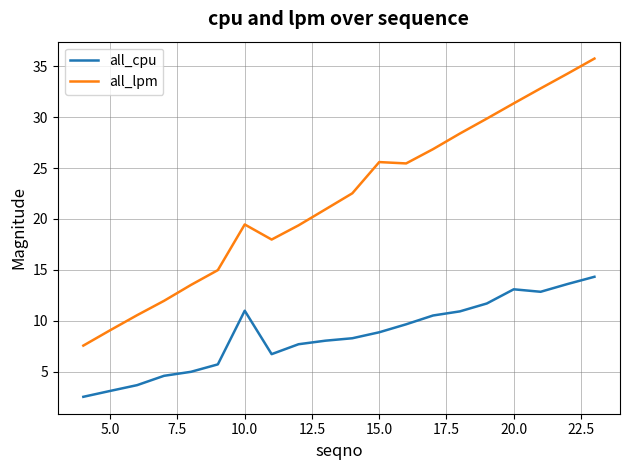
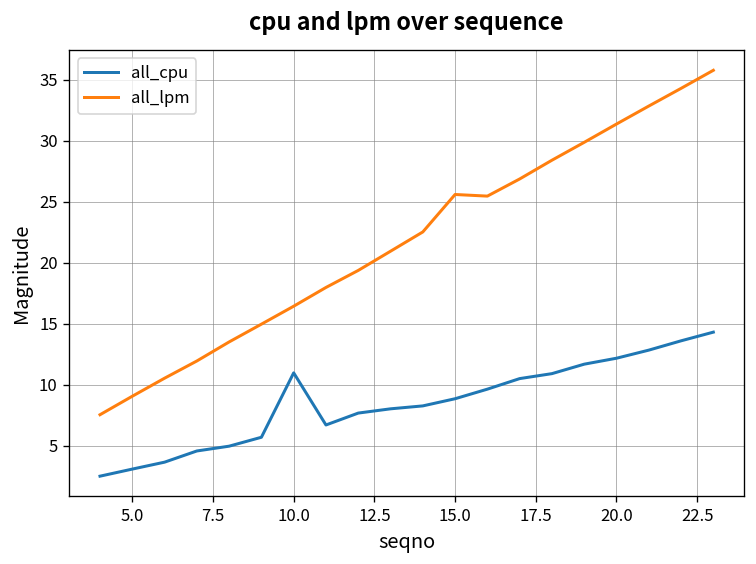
  {
    "all_cpu": {
      "5.0": 3.1,
      "10.0": 11.0,
      "15.0": 8.9,
-     "20.0": 13.1
+     "20.0": 12.2
    },
    "all_lpm": {
      "5.0": 9.1,
-     "10.0": 19.5,
+     "10.0": 16.4,
      "15.0": 25.6,
      "20.0": 31.4
    }
  }
